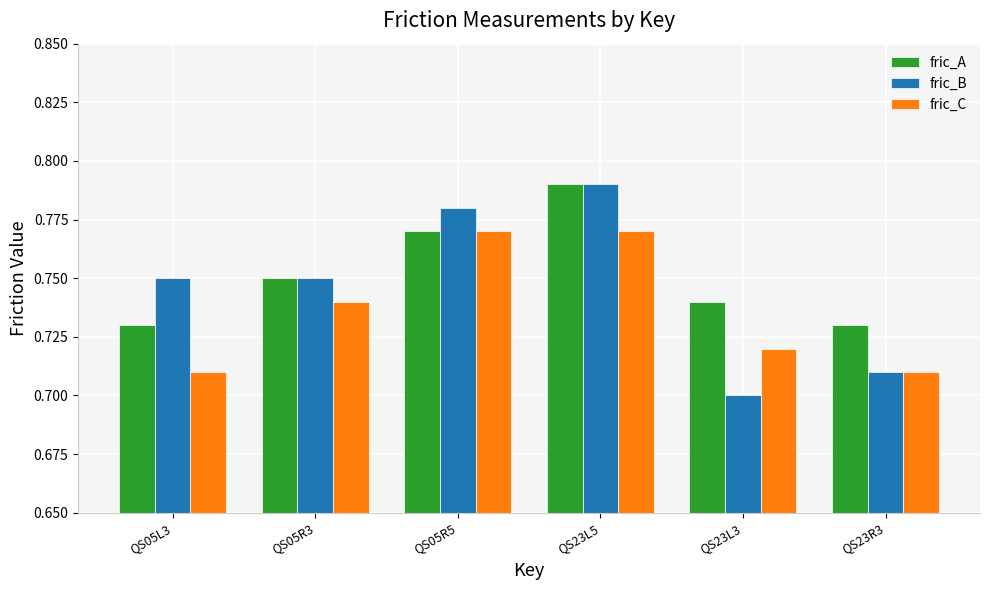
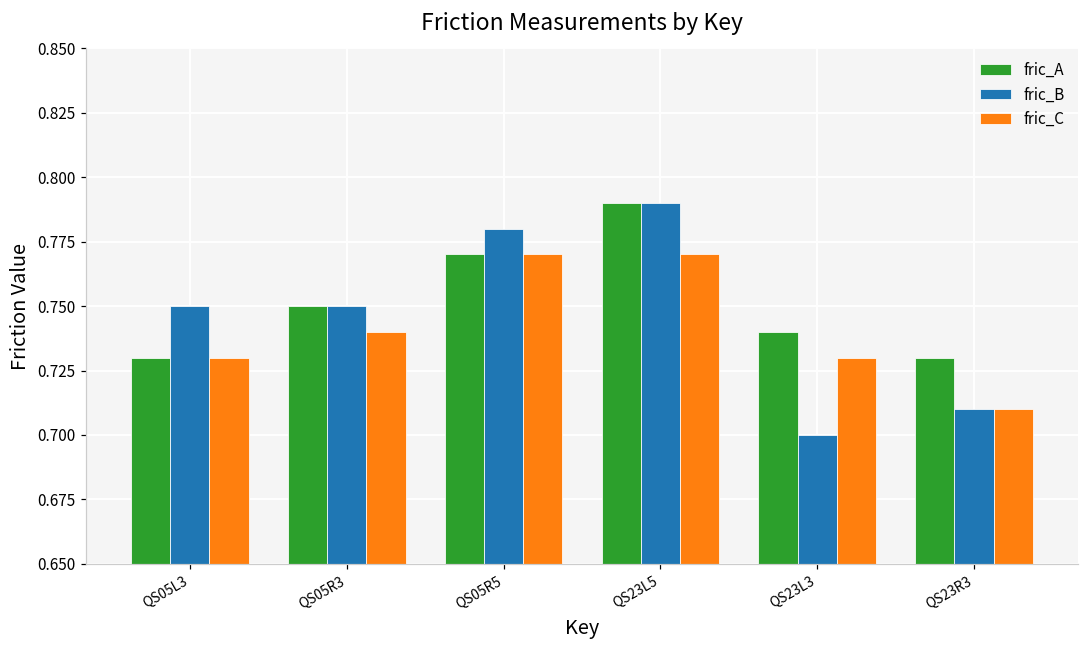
  {
    "fric_A": {
      "QS05L3": 0.73,
      "QS05R3": 0.75,
      "QS05R5": 0.77,
      "QS23L5": 0.79,
      "QS23L3": 0.74,
      "QS23R3": 0.73
    },
    "fric_B": {
      "QS05L3": 0.75,
      "QS05R3": 0.75,
      "QS05R5": 0.78,
      "QS23L5": 0.79,
      "QS23L3": 0.70,
      "QS23R3": 0.71
    },
    "fric_C": {
-     "QS05L3": 0.71,
+     "QS05L3": 0.73,
      "QS05R3": 0.74,
      "QS05R5": 0.77,
      "QS23L5": 0.77,
-     "QS23L3": 0.72,
+     "QS23L3": 0.73,
      "QS23R3": 0.71
    }
  }
